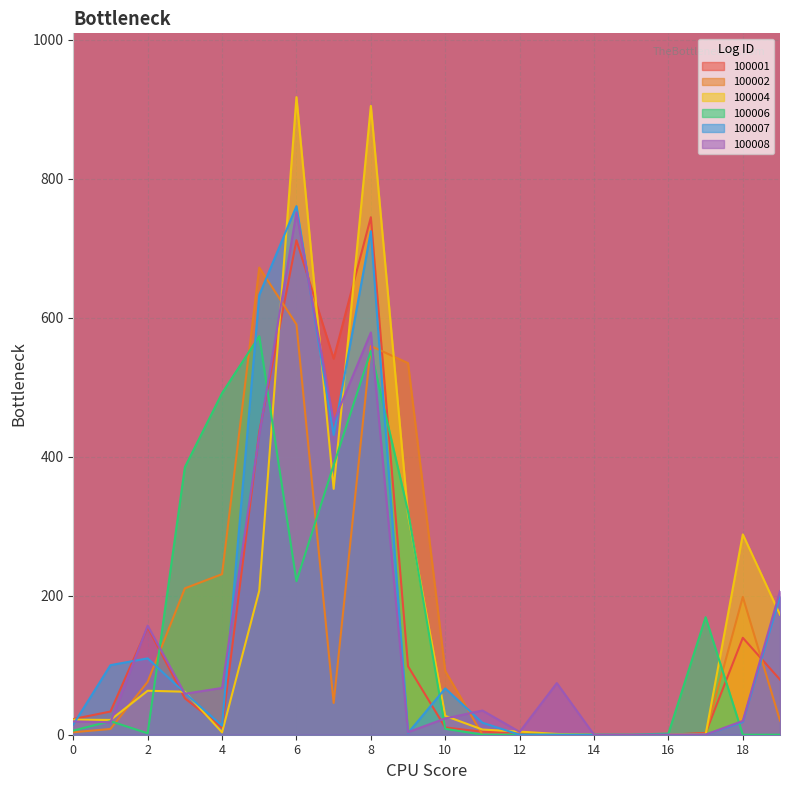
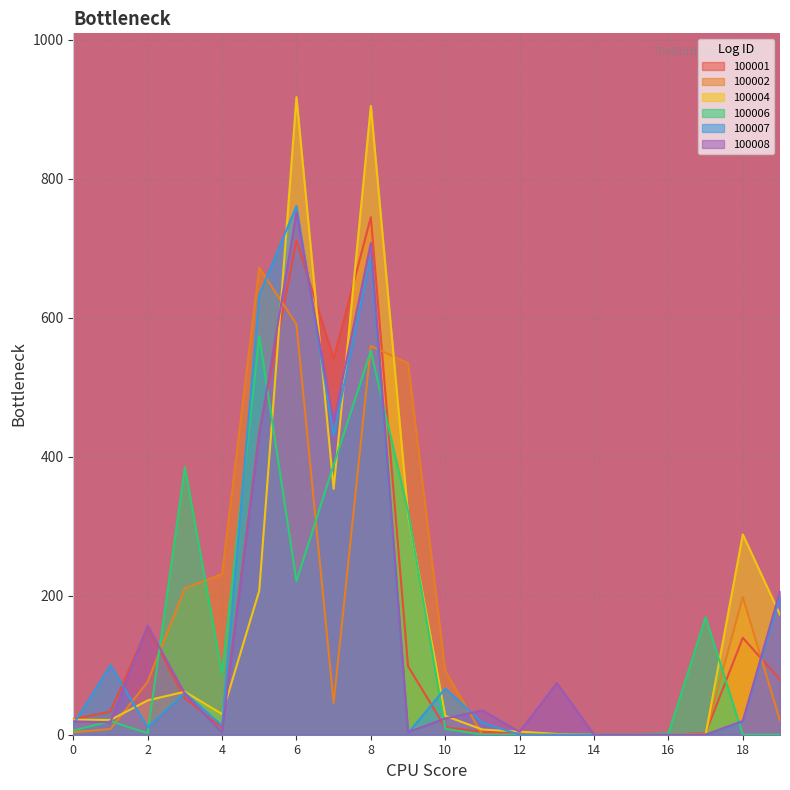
  {
    "100004": {
-     "2": 60,
-     "4": 0,
+     "2": 50,
+     "4": 30,
      "6": 920,
      "8": 900,
      "10": 30,
      "18": 290
    },
    "100006": {
      "2": 0,
-     "4": 490,
+     "4": 90,
      "6": 220,
      "8": 550,
      "18": 0
    },
    "100007": {
      "0": 10,
-     "2": 110,
+     "2": 10,
      "6": 760,
-     "8": 720,
+     "8": 690,
      "10": 70
    },
    "100008": {
-     "4": 70,
+     "4": 0,
      "6": 750,
-     "8": 580,
+     "8": 710,
      "10": 20
    }
  }
